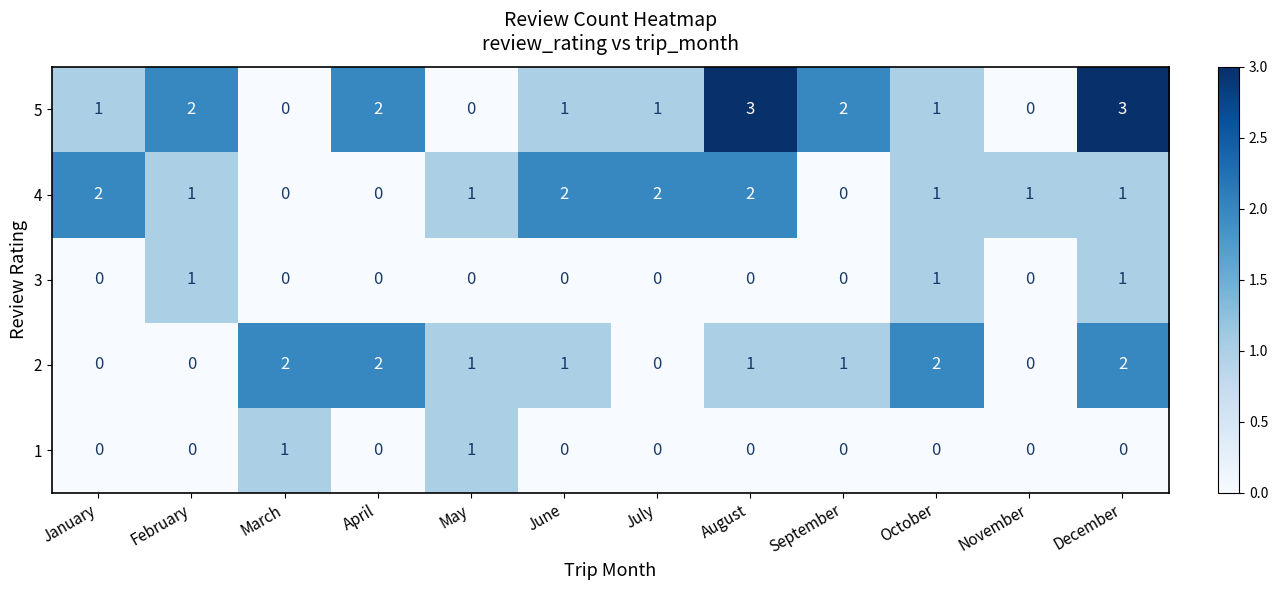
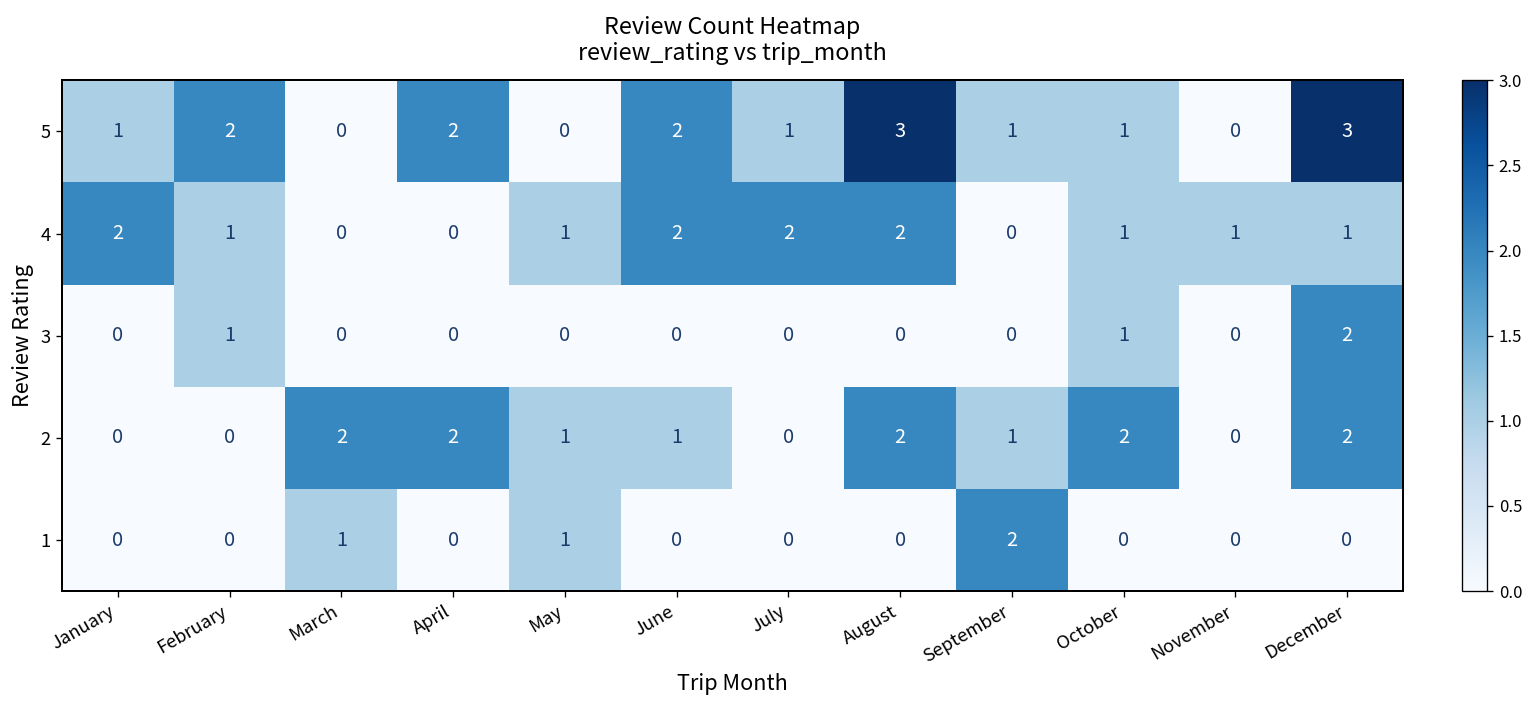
  {
    "5": {
      "January": 1,
      "February": 2,
      "March": 0,
      "April": 2,
      "May": 0,
-     "June": 1,
+     "June": 2,
      "July": 1,
      "August": 3,
-     "September": 2,
+     "September": 1,
      "October": 1,
      "November": 0,
      "December": 3
    },
    "4": {
      "January": 2,
      "February": 1,
      "March": 0,
      "April": 0,
      "May": 1,
      "June": 2,
      "July": 2,
      "August": 2,
      "September": 0,
      "October": 1,
      "November": 1,
      "December": 1
    },
    "3": {
      "January": 0,
      "February": 1,
      "March": 0,
      "April": 0,
      "May": 0,
      "June": 0,
      "July": 0,
      "August": 0,
      "September": 0,
      "October": 1,
      "November": 0,
-     "December": 1
+     "December": 2
    },
    "2": {
      "January": 0,
      "February": 0,
      "March": 2,
      "April": 2,
      "May": 1,
      "June": 1,
      "July": 0,
-     "August": 1,
+     "August": 2,
      "September": 1,
      "October": 2,
      "November": 0,
      "December": 2
    },
    "1": {
      "January": 0,
      "February": 0,
      "March": 1,
      "April": 0,
      "May": 1,
      "June": 0,
      "July": 0,
      "August": 0,
-     "September": 0,
+     "September": 2,
      "October": 0,
      "November": 0,
      "December": 0
    }
  }
